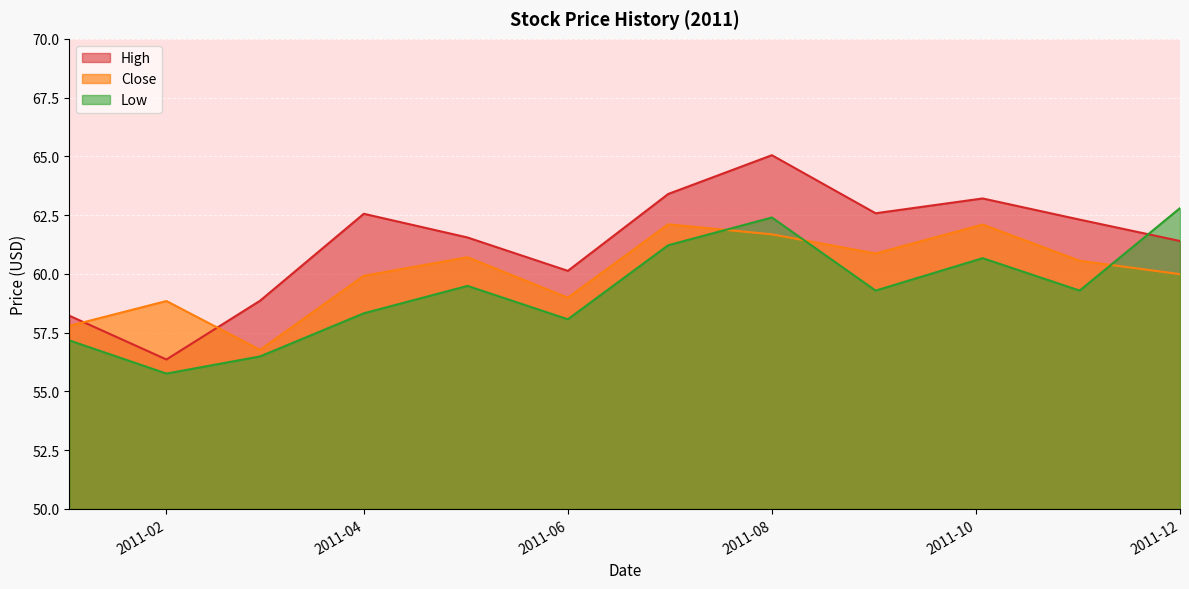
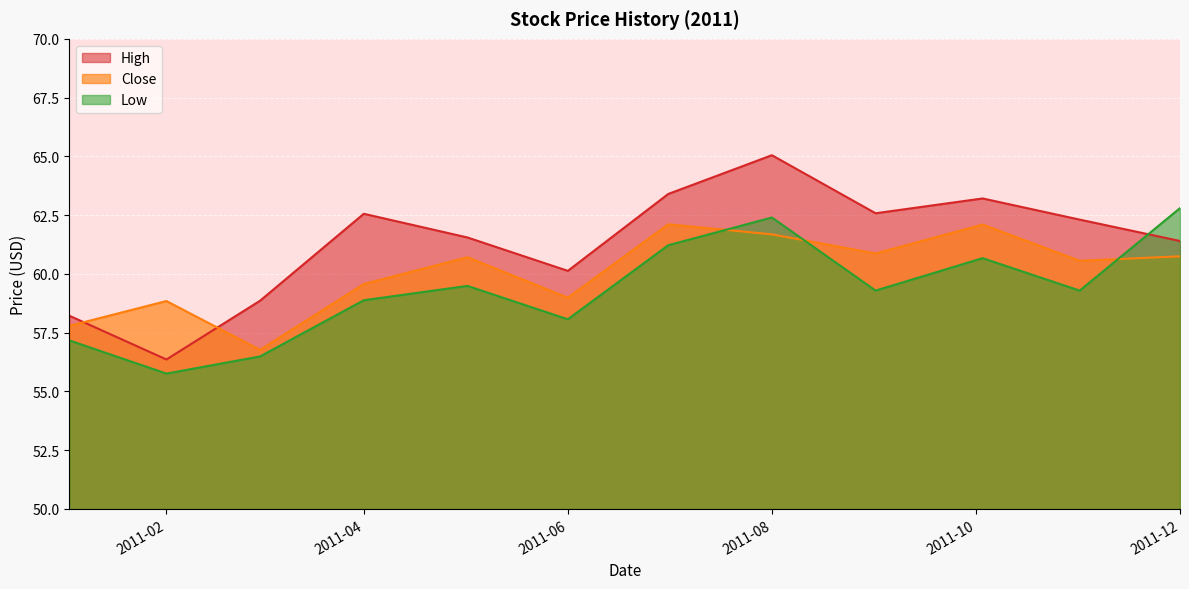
  {
    "High": {
      "2011-02": 56.4,
      "2011-04": 62.6,
      "2011-06": 60.1,
      "2011-08": 65.1,
      "2011-12": 61.4
    },
    "Close": {
      "2011-02": 58.8,
-     "2011-04": 59.9,
+     "2011-04": 59.6,
      "2011-06": 59.0,
      "2011-08": 61.7,
-     "2011-12": 60.0
+     "2011-12": 60.7
    },
    "Low": {
      "2011-02": 55.8,
-     "2011-04": 58.3,
+     "2011-04": 58.9,
      "2011-06": 58.1,
      "2011-08": 62.4,
      "2011-12": 62.8
    }
  }
